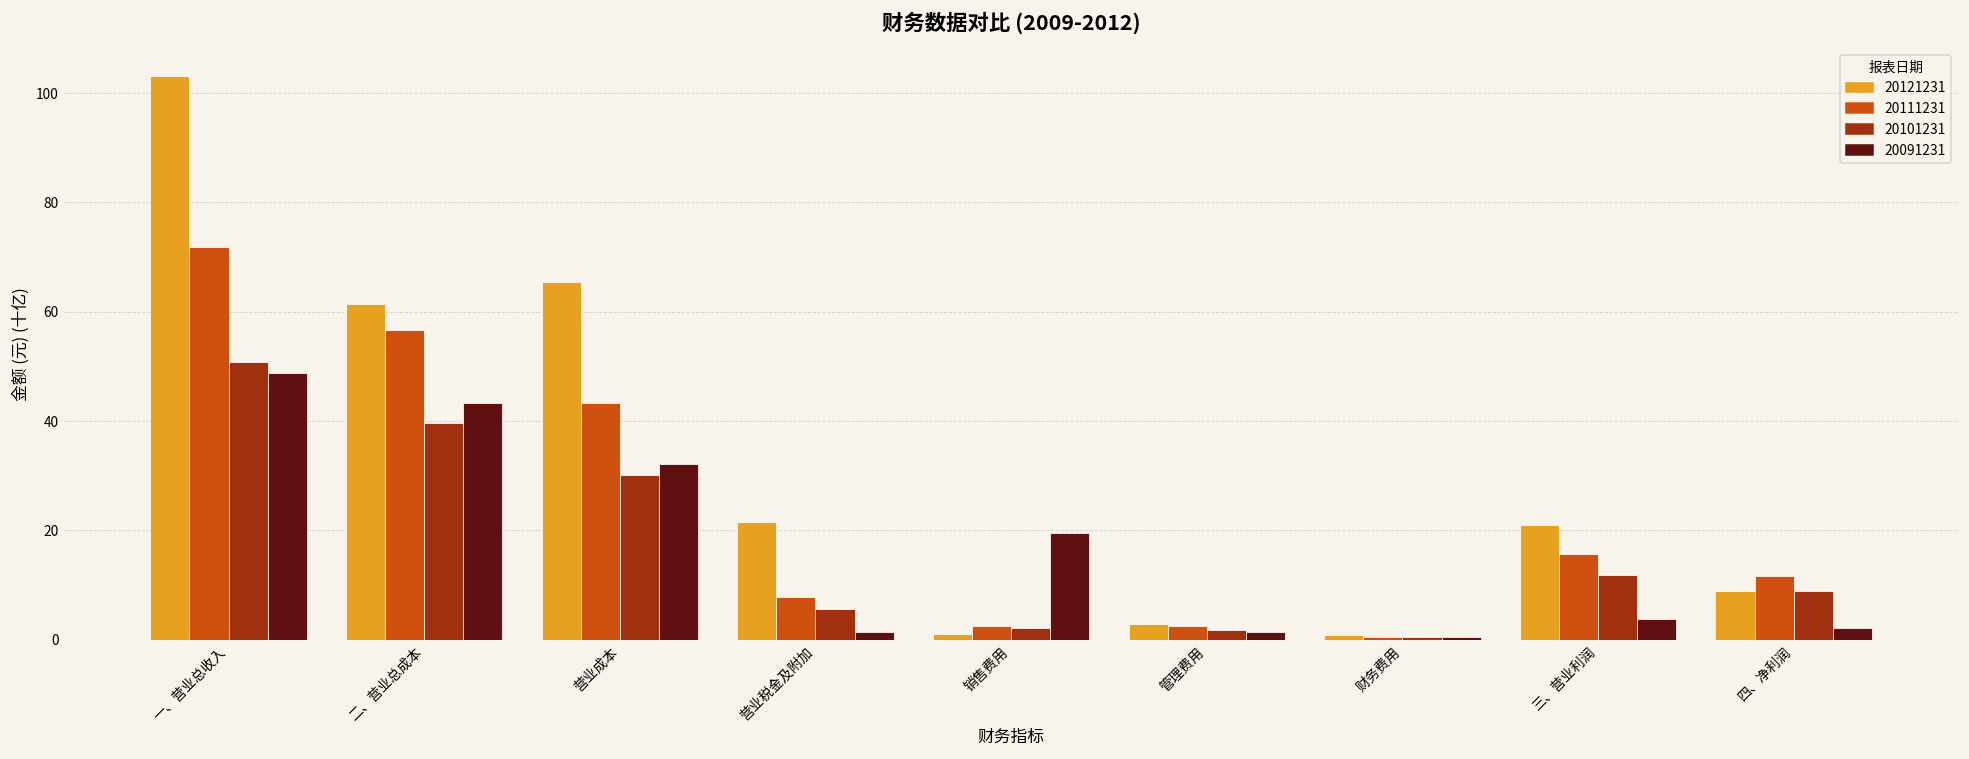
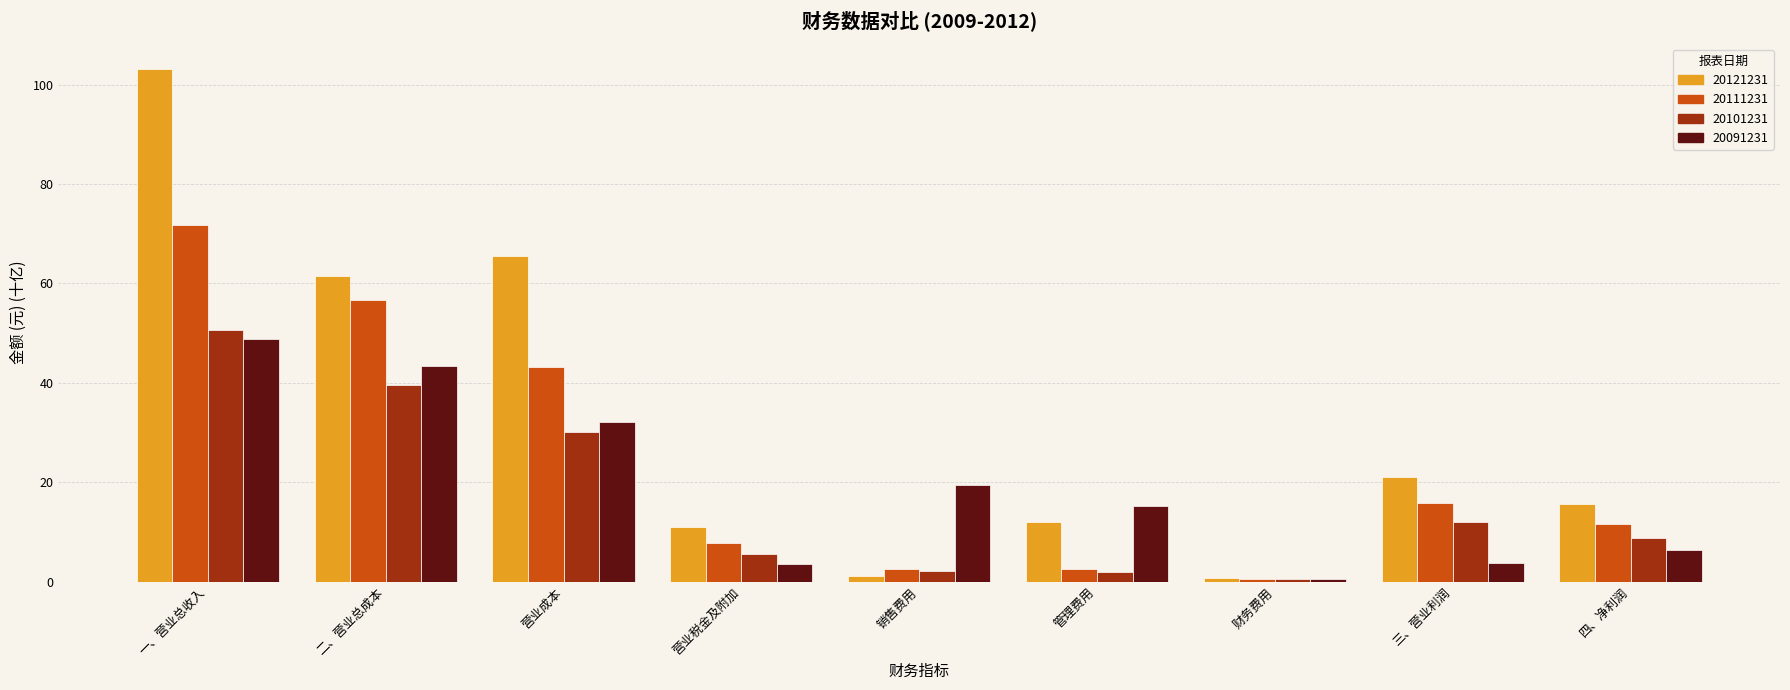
  {
    "20121231": {
      "一、营业总收入": 103,
      "二、营业总成本": 61,
      "营业成本": 65,
-     "营业税金及附加": 22,
+     "营业税金及附加": 11,
      "销售费用": 1,
-     "管理费用": 3,
+     "管理费用": 12,
      "财务费用": 1,
      "三、营业利润": 21,
-     "四、净利润": 9
+     "四、净利润": 16
    },
    "20091231": {
      "一、营业总收入": 49,
      "二、营业总成本": 43,
      "营业成本": 32,
-     "营业税金及附加": 1,
+     "营业税金及附加": 4,
      "销售费用": 19,
-     "管理费用": 1,
+     "管理费用": 15,
      "财务费用": 1,
      "三、营业利润": 4,
-     "四、净利润": 2
+     "四、净利润": 6
    }
  }
